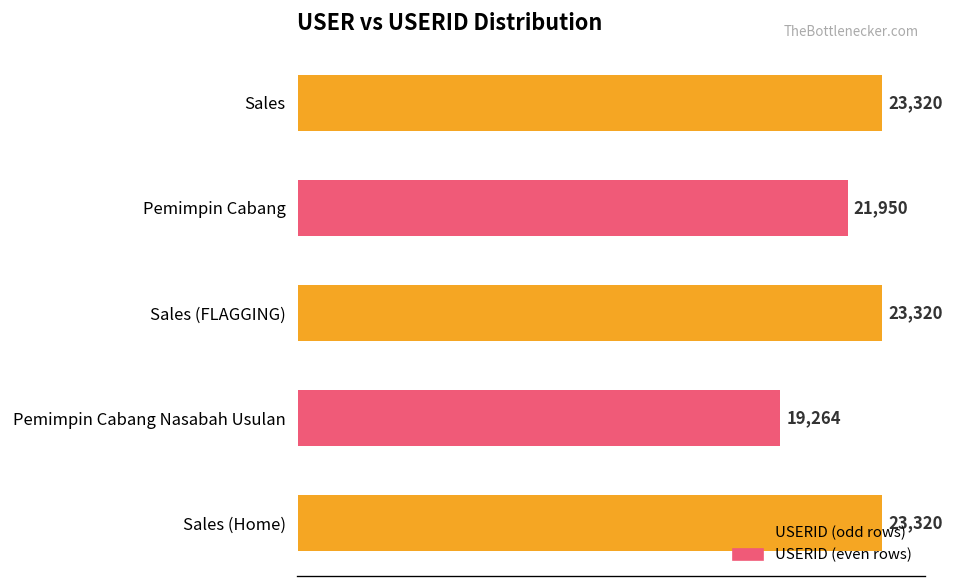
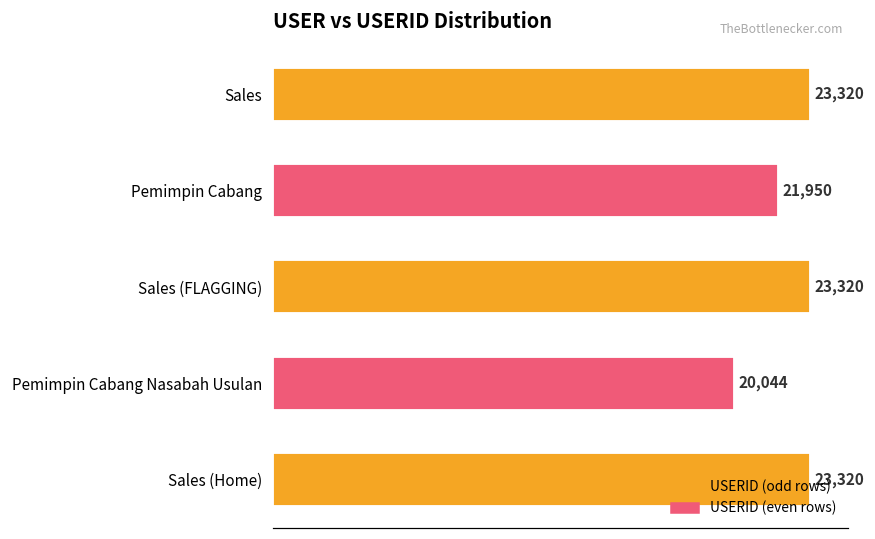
  {
    "Sales": "23,320",
    "Pemimpin Cabang": "21,950",
    "Sales (FLAGGING)": "23,320",
-   "Pemimpin Cabang Nasabah Usulan": "19,264",
+   "Pemimpin Cabang Nasabah Usulan": "20,044",
    "Sales (Home)": "23,320"
  }
